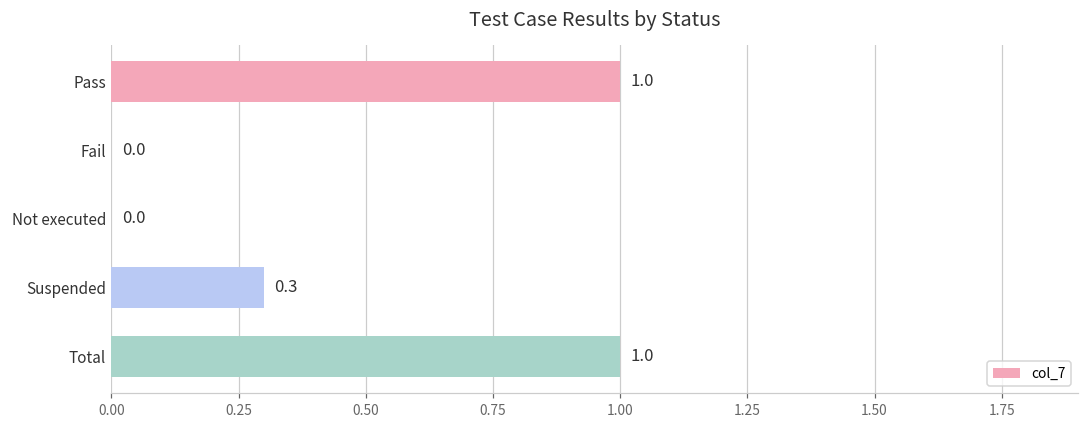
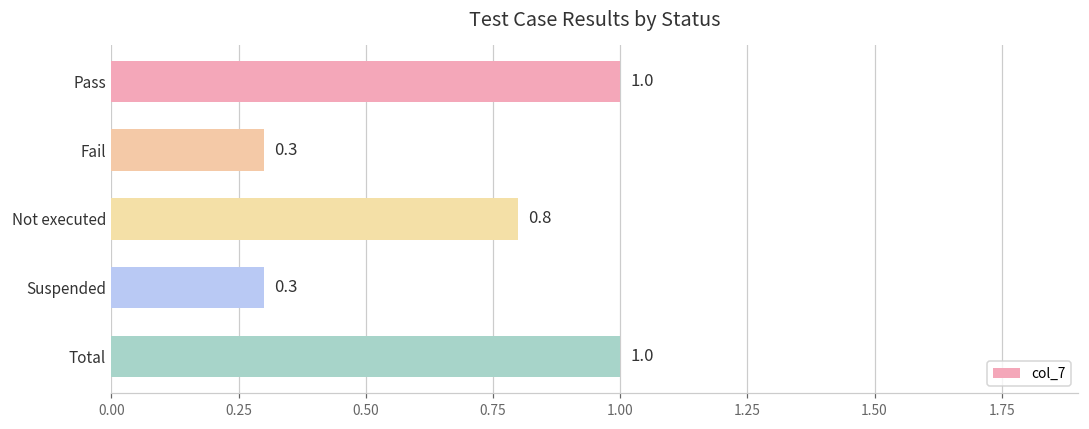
  {
    "Pass": 1.0,
-   "Fail": 0.0,
-   "Not executed": 0.0,
+   "Fail": 0.3,
+   "Not executed": 0.8,
    "Suspended": 0.3,
    "Total": 1.0
  }
